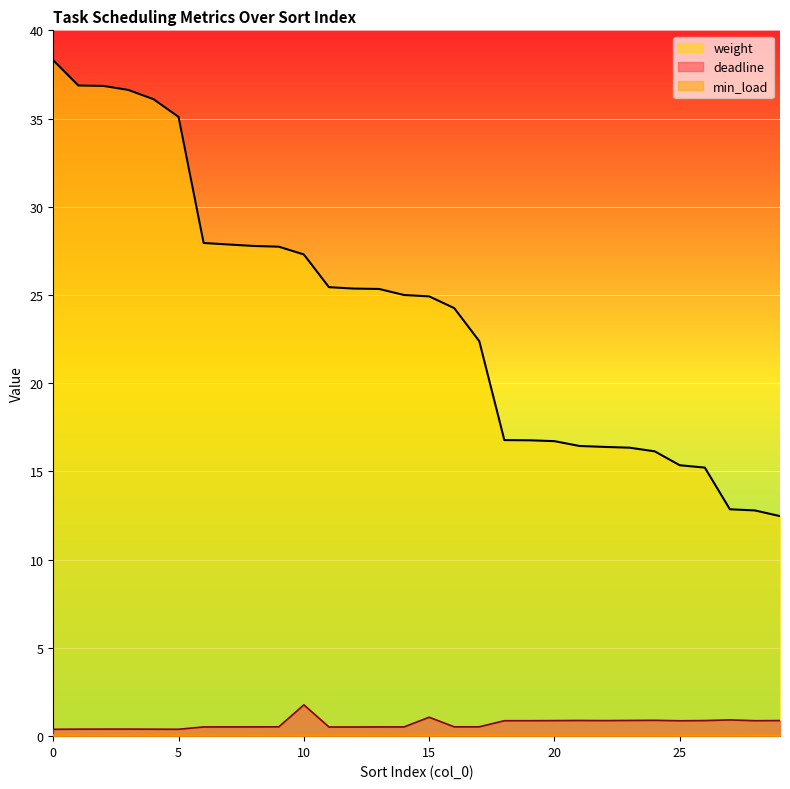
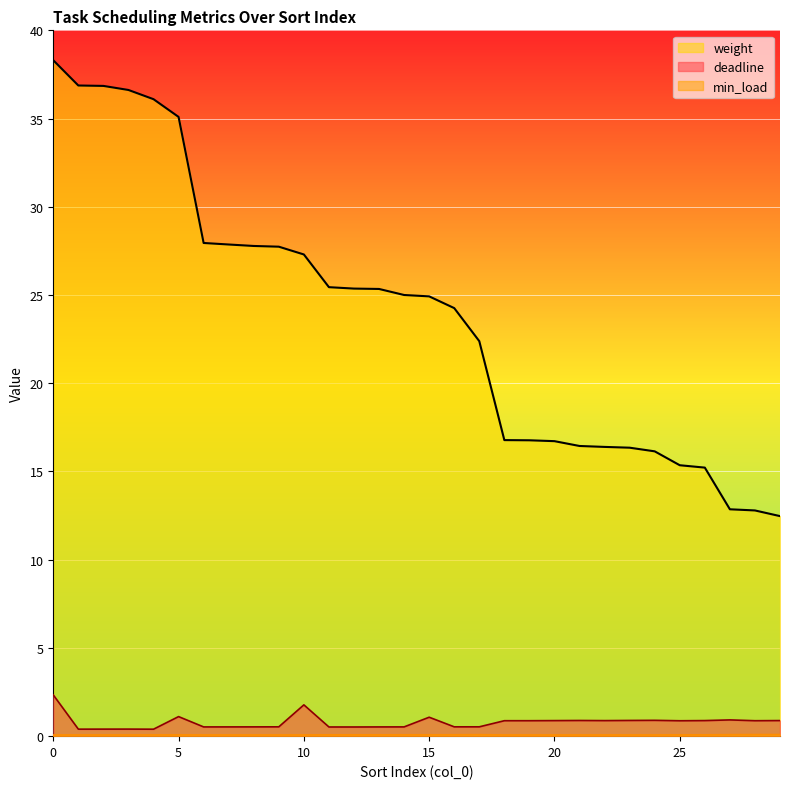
  {
    "deadline": {
-     "0": 0.4,
-     "5": 0.4,
+     "0": 2.3,
+     "5": 1.1,
      "10": 1.8,
      "15": 1.1,
      "20": 0.9,
      "25": 0.9
    }
  }
